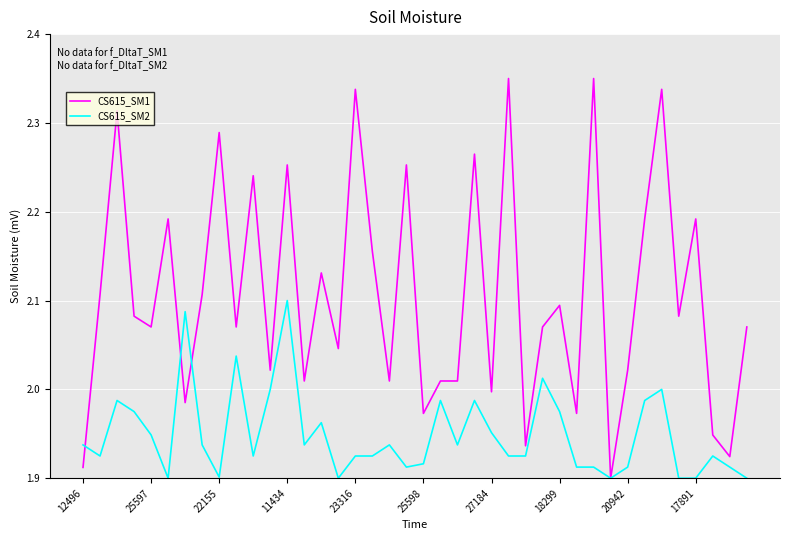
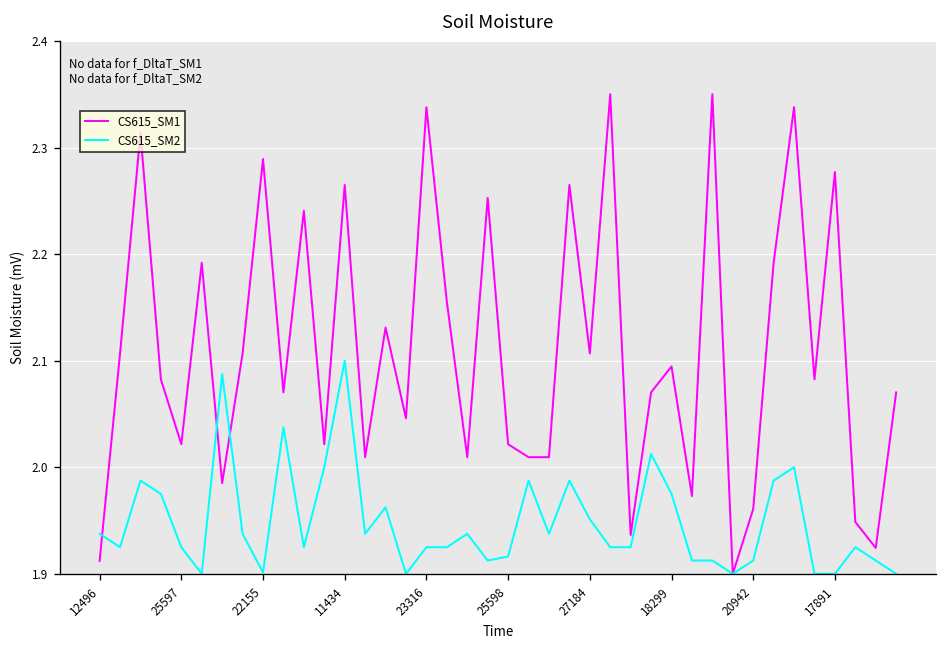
  {
    "CS615_SM1": {
      "12496": 1.91,
-     "25597": 2.07,
+     "25597": 2.02,
      "22155": 2.29,
-     "11434": 2.25,
+     "11434": 2.26,
      "23316": 2.34,
-     "25598": 1.97,
-     "27184": 2.00,
+     "25598": 2.02,
+     "27184": 2.11,
      "18299": 2.09,
-     "20942": 2.02,
-     "17891": 2.19
+     "20942": 1.96,
+     "17891": 2.28
    },
    "CS615_SM2": {
      "12496": 1.94,
-     "25597": 1.95,
+     "25597": 1.92,
      "22155": 1.90,
      "11434": 2.10,
      "23316": 1.92,
      "25598": 1.92,
      "27184": 1.95,
      "18299": 1.98,
      "20942": 1.91,
      "17891": 1.90
    }
  }
